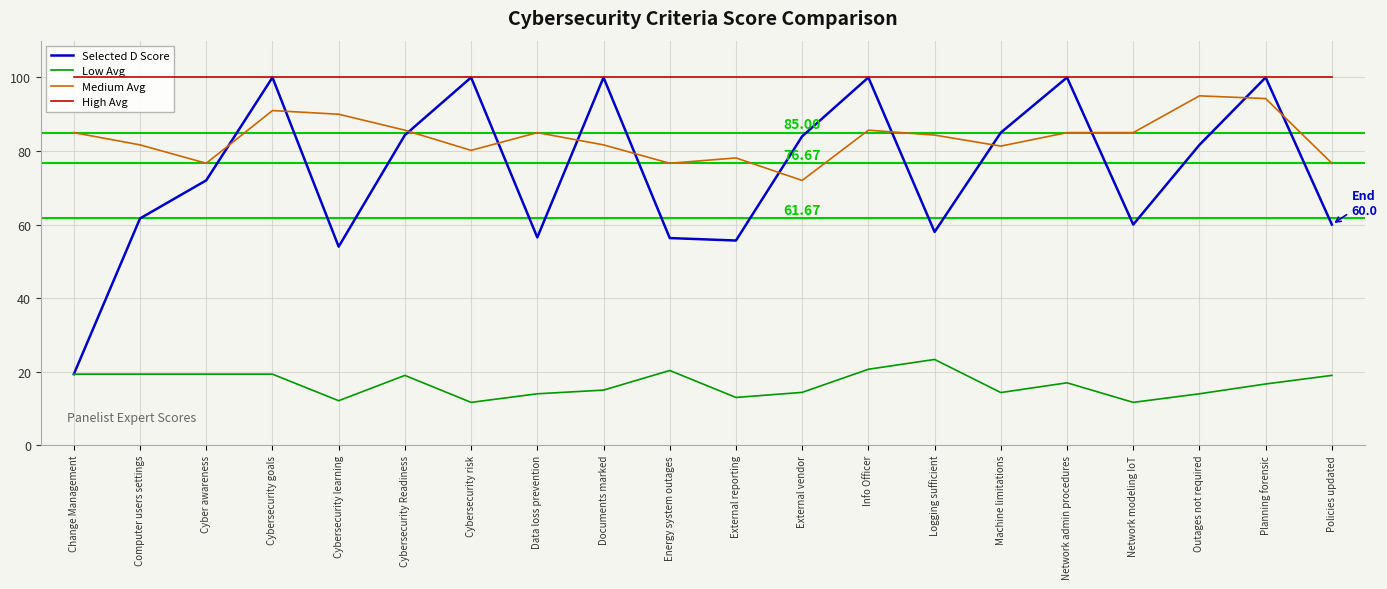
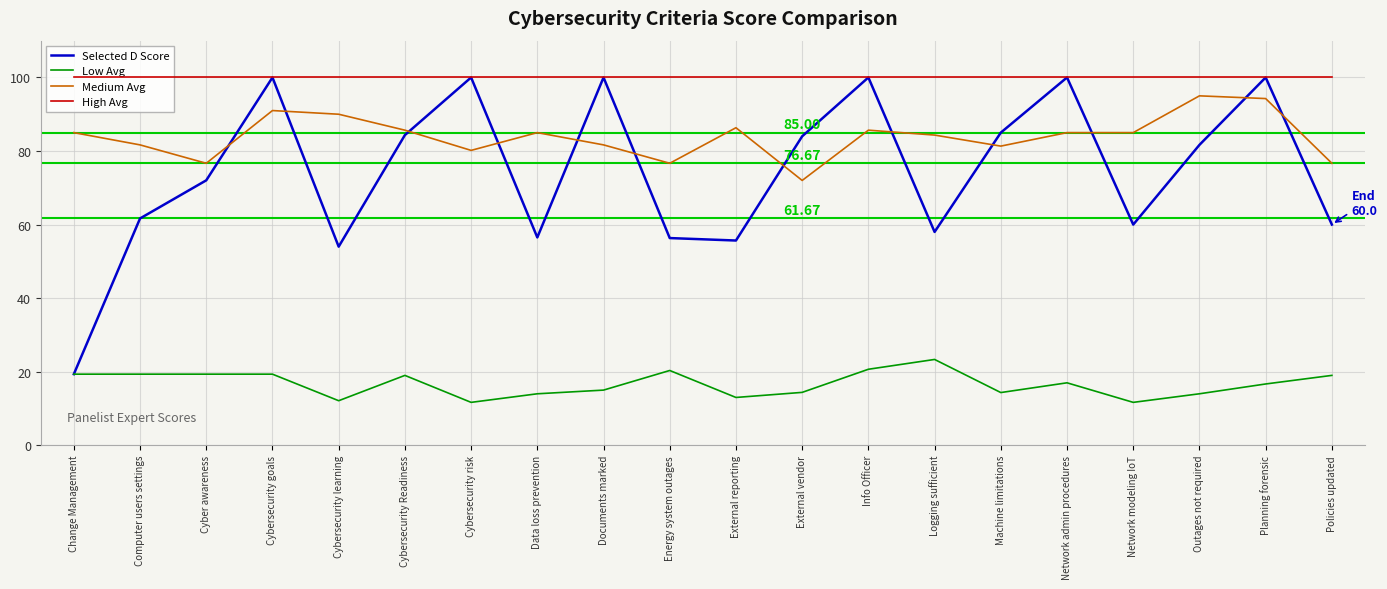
  {
    "Selected D Score": {
      "Policies updated": 60.0
    },
    "Low Avg": {
      "Computer users settings": 19,
      "Cyber awareness": 19,
      "Cybersecurity goals": 19,
      "Cybersecurity learning": 12,
      "Cybersecurity Readiness": 19,
      "Cybersecurity risk": 12,
      "Data loss prevention": 14,
      "Documents marked": 15,
      "Energy system outages": 20,
      "External reporting": 13,
      "External vendor": 14,
      "Info Officer": 21,
      "Logging sufficient": 23,
      "Machine limitations": 14,
      "Network admin procedures": 17,
      "Network modeling IoT": 12,
      "Outages not required": 14,
      "Planning forensic": 17,
      "Policies updated": 19
    },
    "Medium Avg": {
      "Change Management": 85,
      "Computer users settings": 82,
      "Cyber awareness": 77,
      "Cybersecurity goals": 91,
      "Cybersecurity learning": 90,
      "Cybersecurity Readiness": 86,
      "Cybersecurity risk": 80,
      "Data loss prevention": 85,
      "Documents marked": 82,
      "Energy system outages": 77,
-     "External reporting": 78,
+     "External reporting": 86,
      "Info Officer": 86,
      "Logging sufficient": 84,
      "Machine limitations": 81,
      "Network admin procedures": 85,
      "Network modeling IoT": 85,
      "Outages not required": 95,
      "Planning forensic": 94,
      "Policies updated": 77
    },
    "High Avg": {
      "Cyber awareness": 100,
      "Cybersecurity learning": 100,
      "Cybersecurity Readiness": 100,
      "Data loss prevention": 100,
      "Energy system outages": 100,
      "External reporting": 100,
      "External vendor": 100,
      "Logging sufficient": 100,
      "Machine limitations": 100,
      "Network modeling IoT": 100,
      "Outages not required": 100,
      "Policies updated": 100
    }
  }
